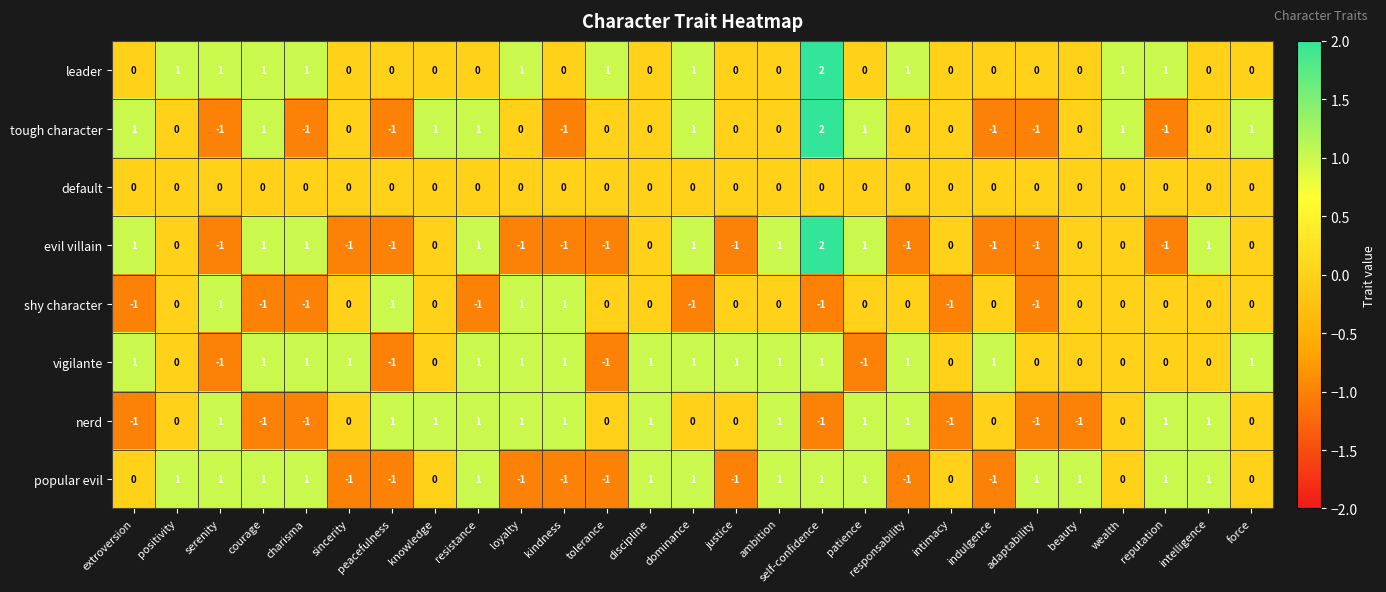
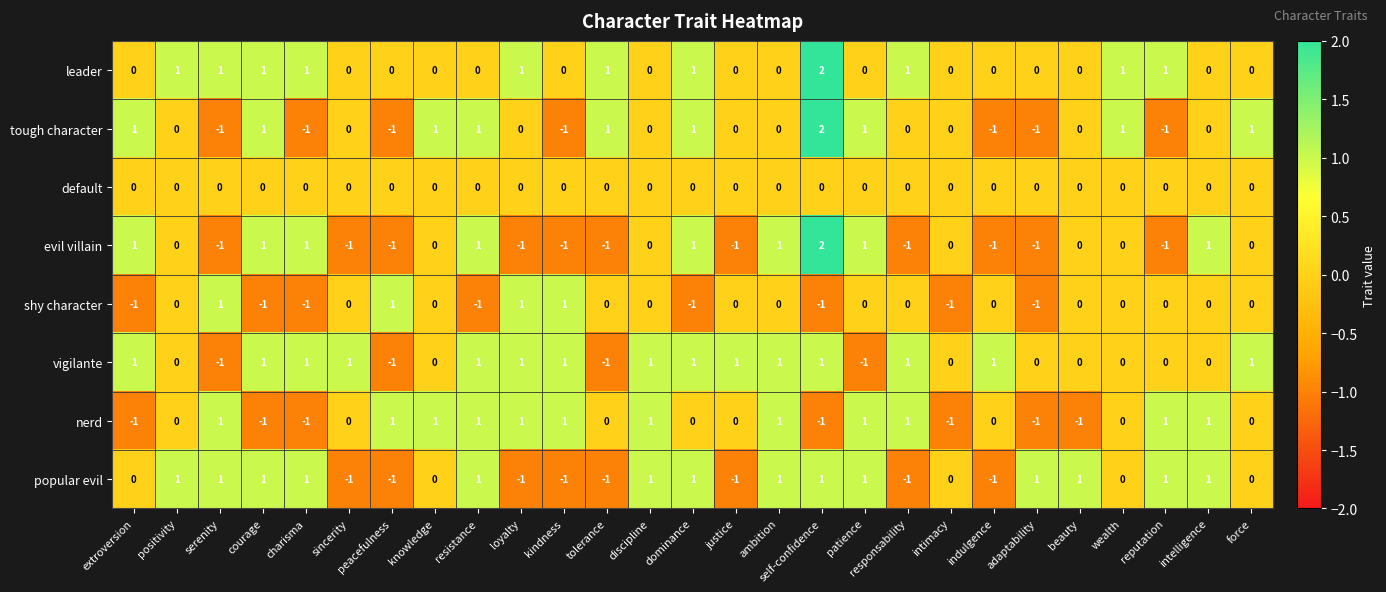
  {
    "tough character": {
      "extroversion": 1,
      "positivity": 0,
      "serenity": -1,
      "courage": 1,
      "charisma": -1,
      "sincerity": 0,
      "peacefulness": -1,
      "knowledge": 1,
      "resistance": 1,
      "loyalty": 0,
      "kindness": -1,
-     "tolerance": 0,
+     "tolerance": 1,
      "discipline": 0,
      "dominance": 1,
      "justice": 0,
      "ambition": 0,
      "self-confidence": 2,
      "patience": 1,
      "responsability": 0,
      "intimacy": 0,
      "indulgence": -1,
      "adaptability": -1,
      "beauty": 0,
      "wealth": 1,
      "reputation": -1,
      "intelligence": 0,
      "force": 1
    }
  }
